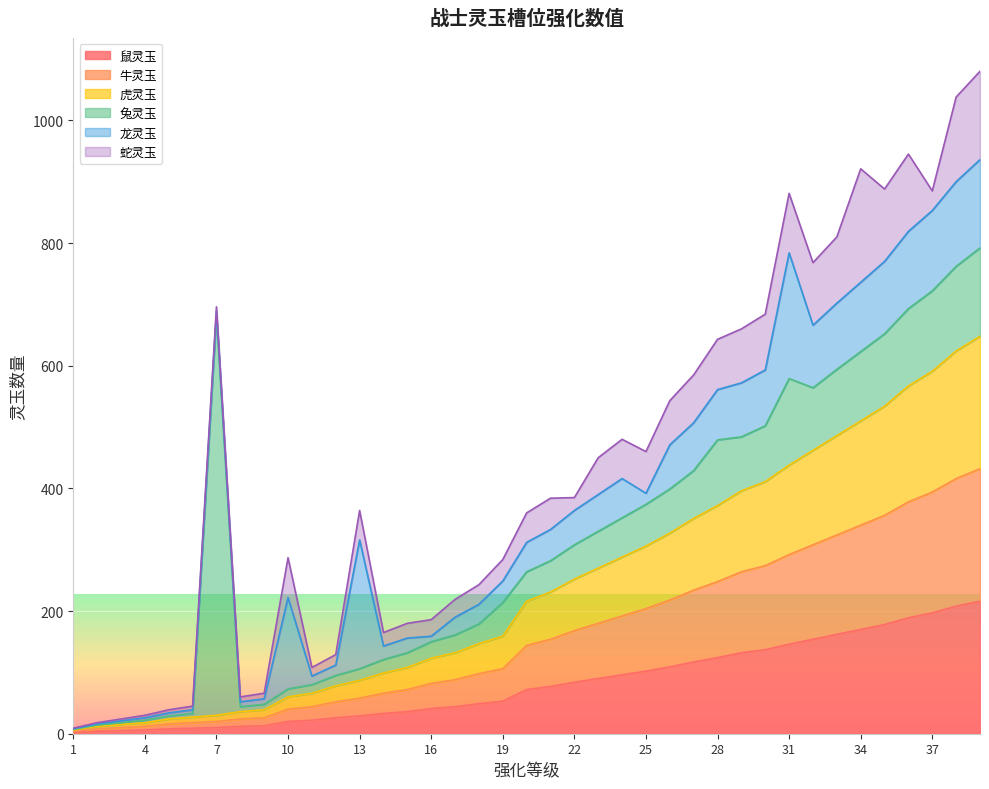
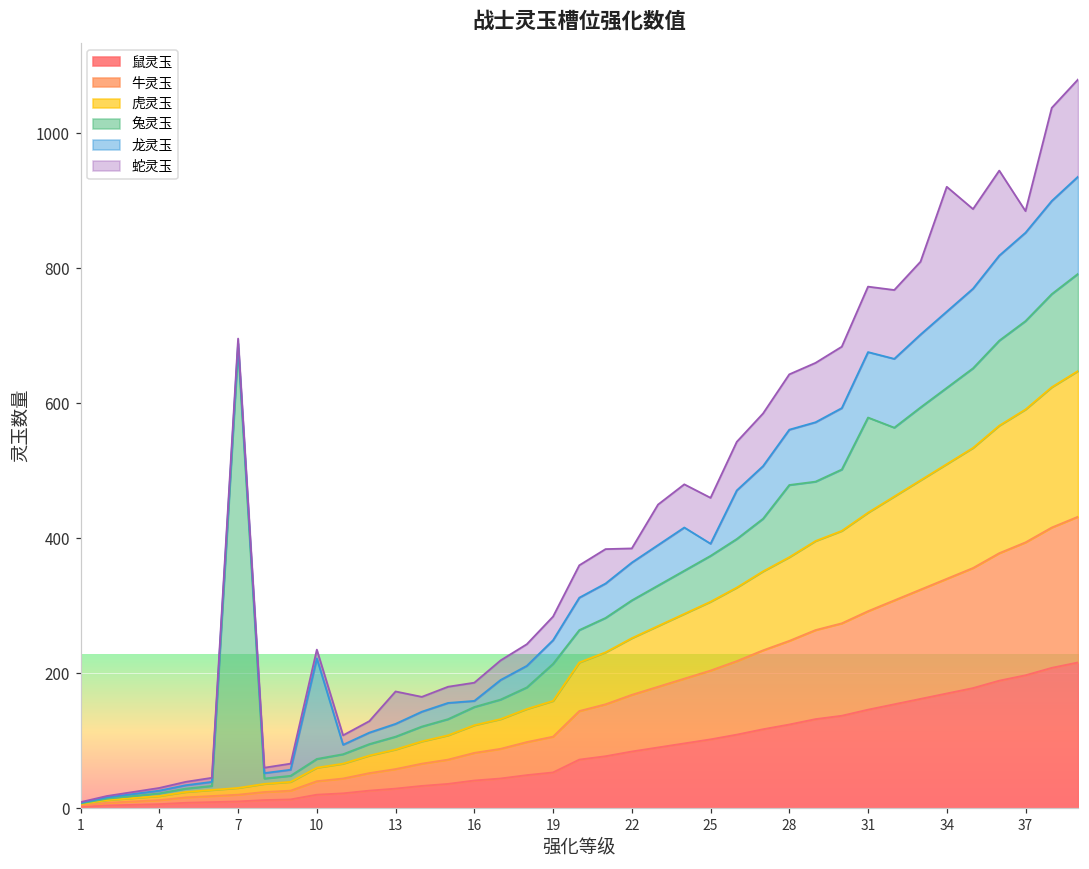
  {
    "虎灵玉": {
      "7": 10,
      "10": 20,
      "13": 30,
      "16": 40,
      "19": 50,
      "22": 80,
      "25": 100,
      "28": 120,
      "31": 150,
      "34": 170,
      "37": 200
    },
    "兔灵玉": {
      "7": 650,
      "10": 10,
      "13": 20,
      "16": 30,
      "19": 60,
      "22": 60,
      "25": 70,
      "28": 110,
      "31": 140,
      "34": 110,
      "37": 130
    },
    "龙灵玉": {
      "7": 10,
      "10": 150,
-     "13": 210,
+     "13": 20,
      "16": 10,
      "19": 40,
      "22": 60,
      "25": 20,
      "28": 80,
-     "31": 210,
+     "31": 100,
      "34": 110,
      "37": 130
    },
    "蛇灵玉": {
      "7": 10,
-     "10": 70,
+     "10": 10,
      "13": 50,
      "16": 30,
      "19": 40,
      "22": 20,
      "25": 70,
      "28": 80,
      "31": 100,
      "34": 190,
      "37": 30
    }
  }
